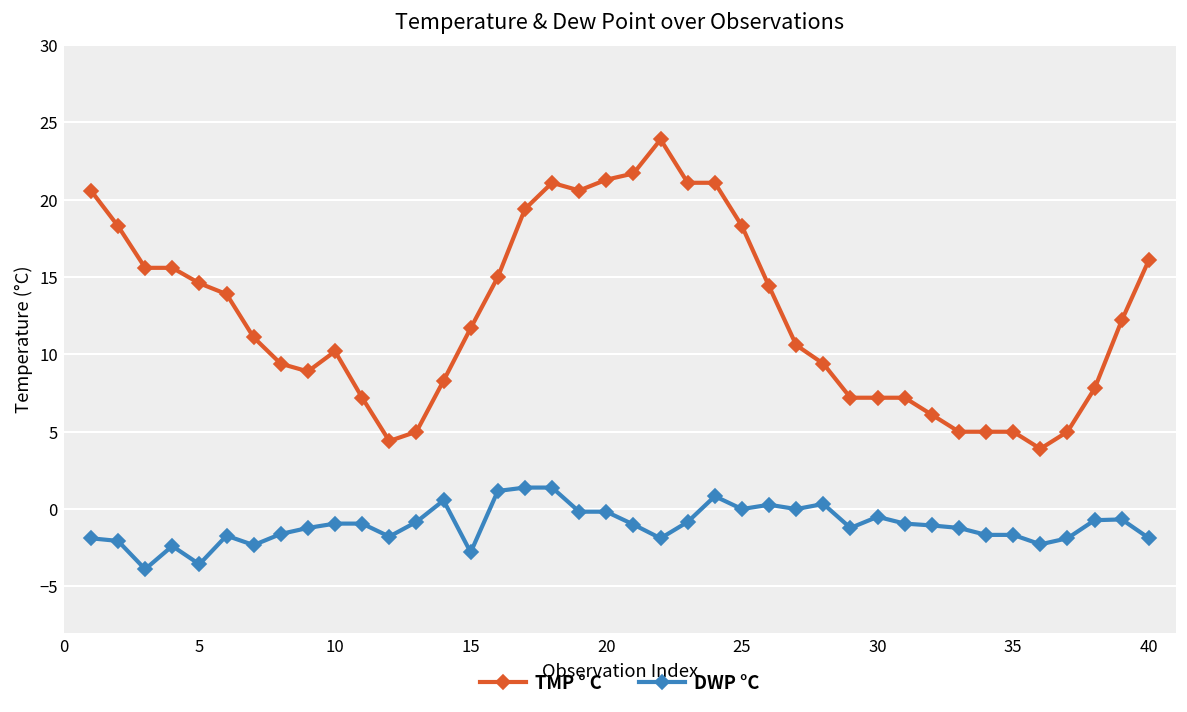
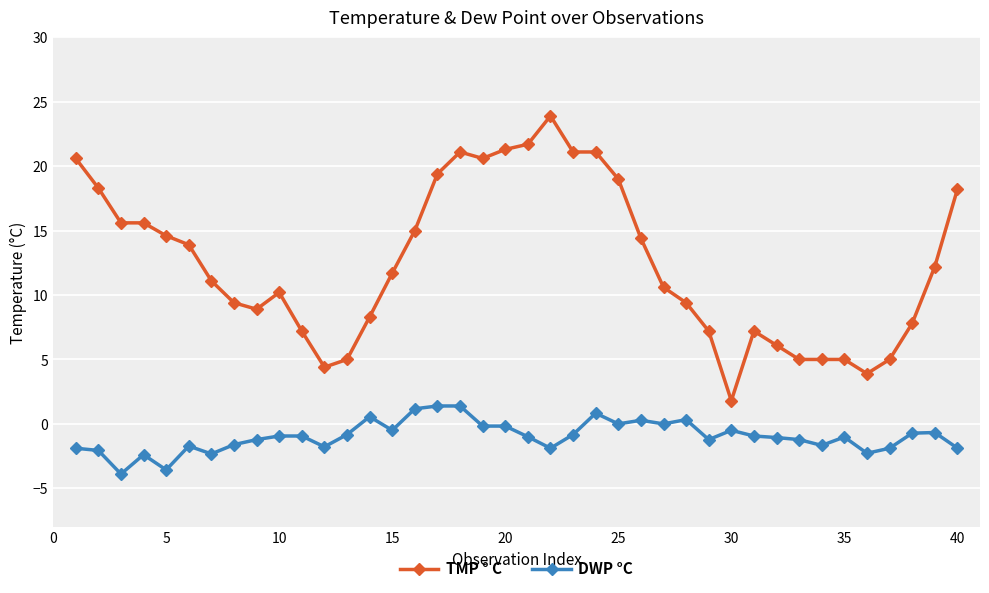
  {
    "TMP ° C": {
      "5": 14.6,
      "10": 10.2,
      "15": 11.7,
      "20": 21.3,
-     "25": 18.3,
-     "30": 7.2,
+     "25": 19.0,
+     "30": 1.8,
      "35": 5.0,
-     "40": 16.1
+     "40": 18.2
    },
    "DWP °C": {
      "5": -3.6,
      "10": -0.9,
-     "15": -2.8,
+     "15": -0.5,
      "20": -0.2,
      "25": 0.0,
      "30": -0.5,
-     "35": -1.7,
+     "35": -1.0,
      "40": -1.9
    }
  }
